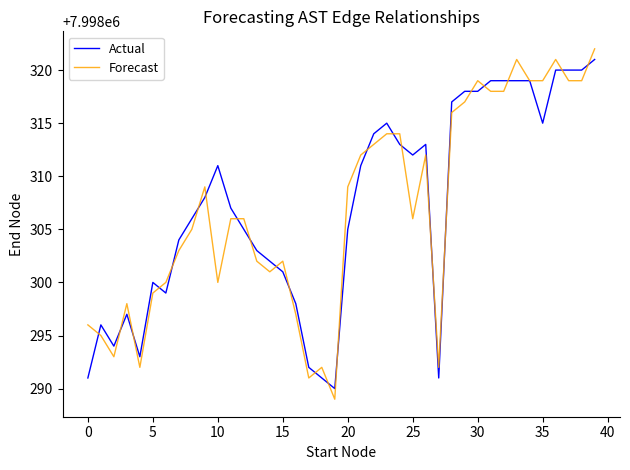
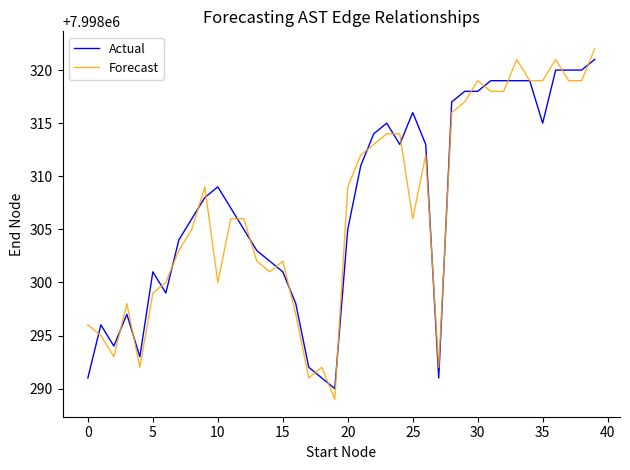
  {
    "Actual": {
      "0": 7998291,
-     "5": 7998300,
-     "10": 7998311,
+     "5": 7998301,
+     "10": 7998309,
      "15": 7998301,
      "20": 7998305,
-     "25": 7998312,
+     "25": 7998316,
      "30": 7998318,
      "35": 7998315
    },
    "Forecast": {
      "0": 7998296,
      "5": 7998299,
      "10": 7998300,
      "15": 7998302,
      "20": 7998309,
      "25": 7998306,
      "30": 7998319,
      "35": 7998319
    }
  }
